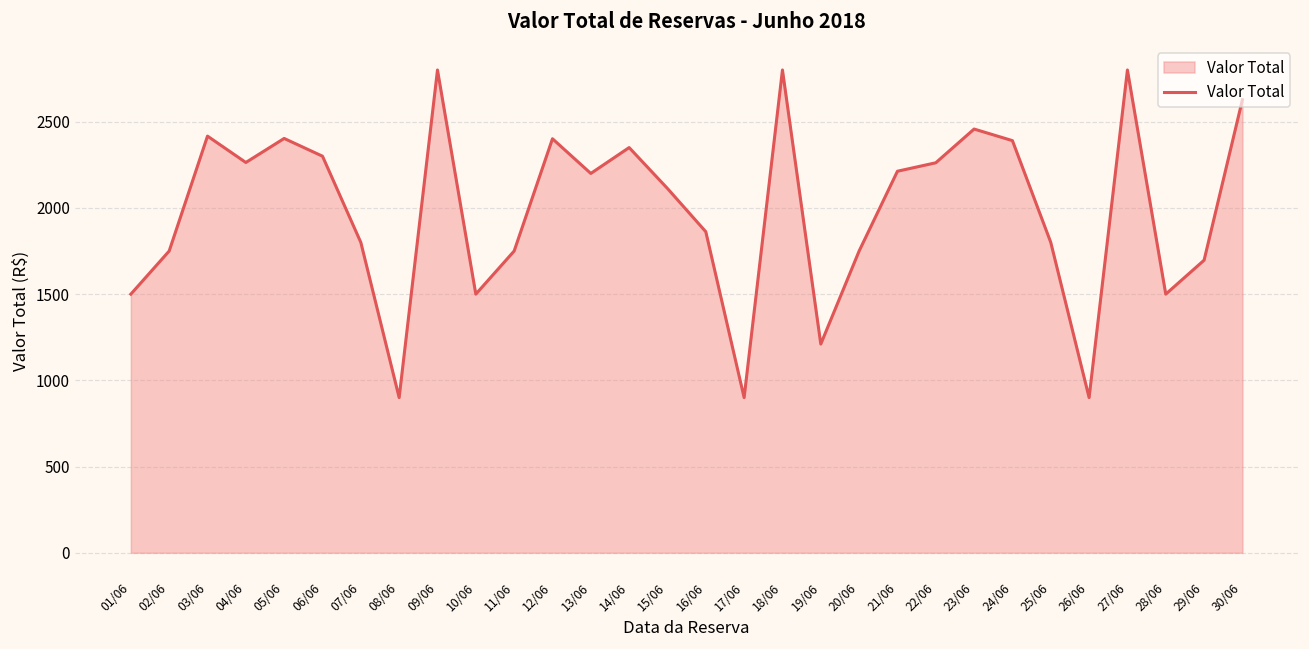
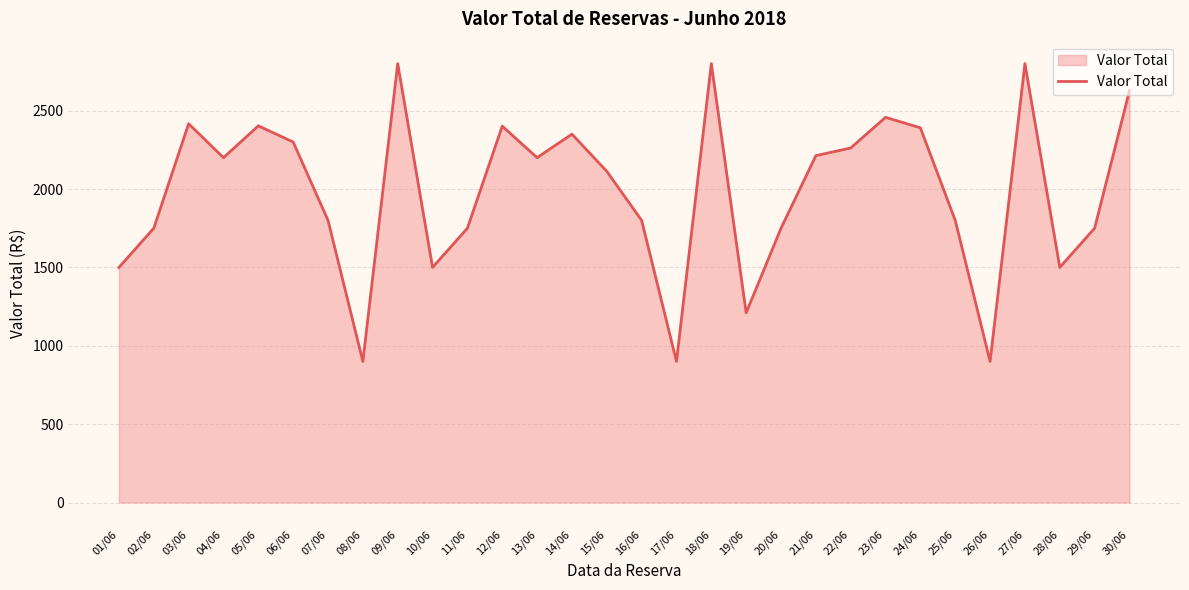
  {
    "01/06": 1500,
    "02/06": 1750,
    "03/06": 2420,
-   "04/06": 2260,
+   "04/06": 2200,
    "05/06": 2400,
    "06/06": 2300,
    "07/06": 1800,
    "08/06": 900,
    "09/06": 2800,
    "10/06": 1500,
    "11/06": 1750,
    "12/06": 2400,
    "13/06": 2200,
    "14/06": 2350,
    "15/06": 2110,
-   "16/06": 1860,
+   "16/06": 1800,
    "17/06": 900,
    "18/06": 2800,
    "19/06": 1210,
    "20/06": 1750,
    "21/06": 2210,
    "22/06": 2260,
    "23/06": 2460,
    "24/06": 2390,
    "25/06": 1800,
    "26/06": 900,
    "27/06": 2800,
    "28/06": 1500,
-   "29/06": 1700
+   "29/06": 1750
  }
